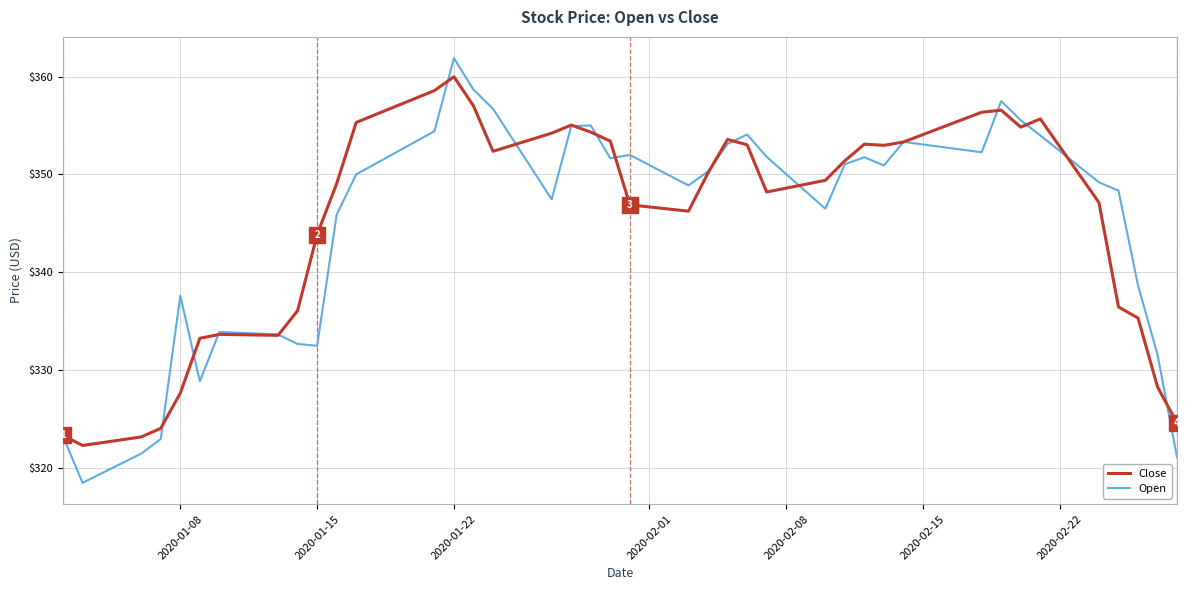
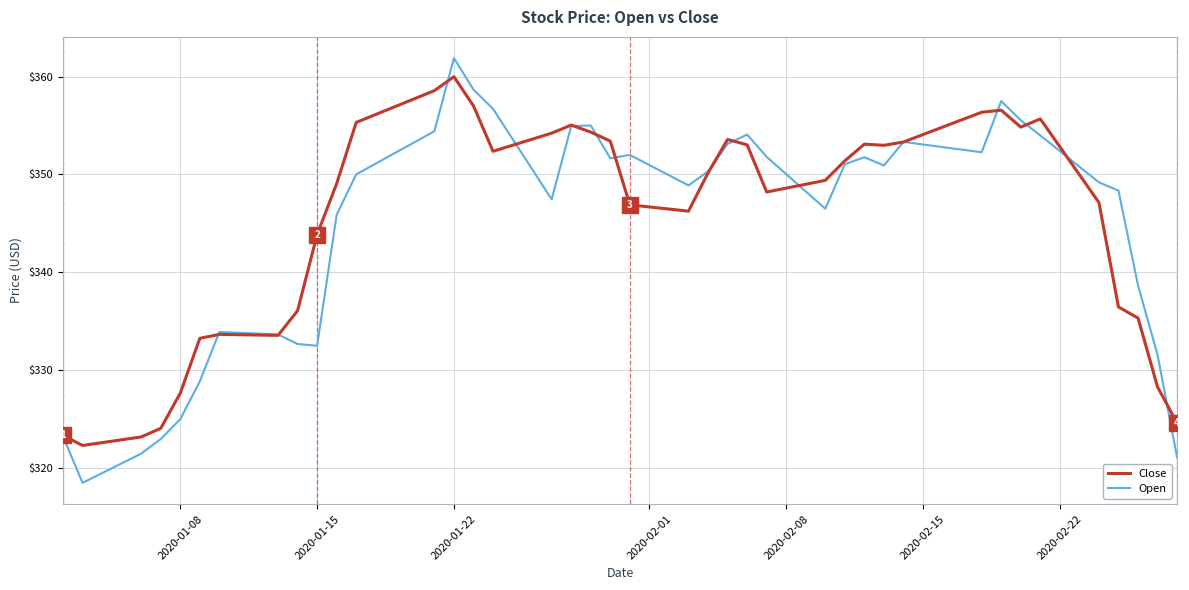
  {
    "Open": {
-     "2020-01-08": "$338",
+     "2020-01-08": "$325",
      "2020-01-15": "$332",
      "2020-01-22": "$362"
    }
  }
